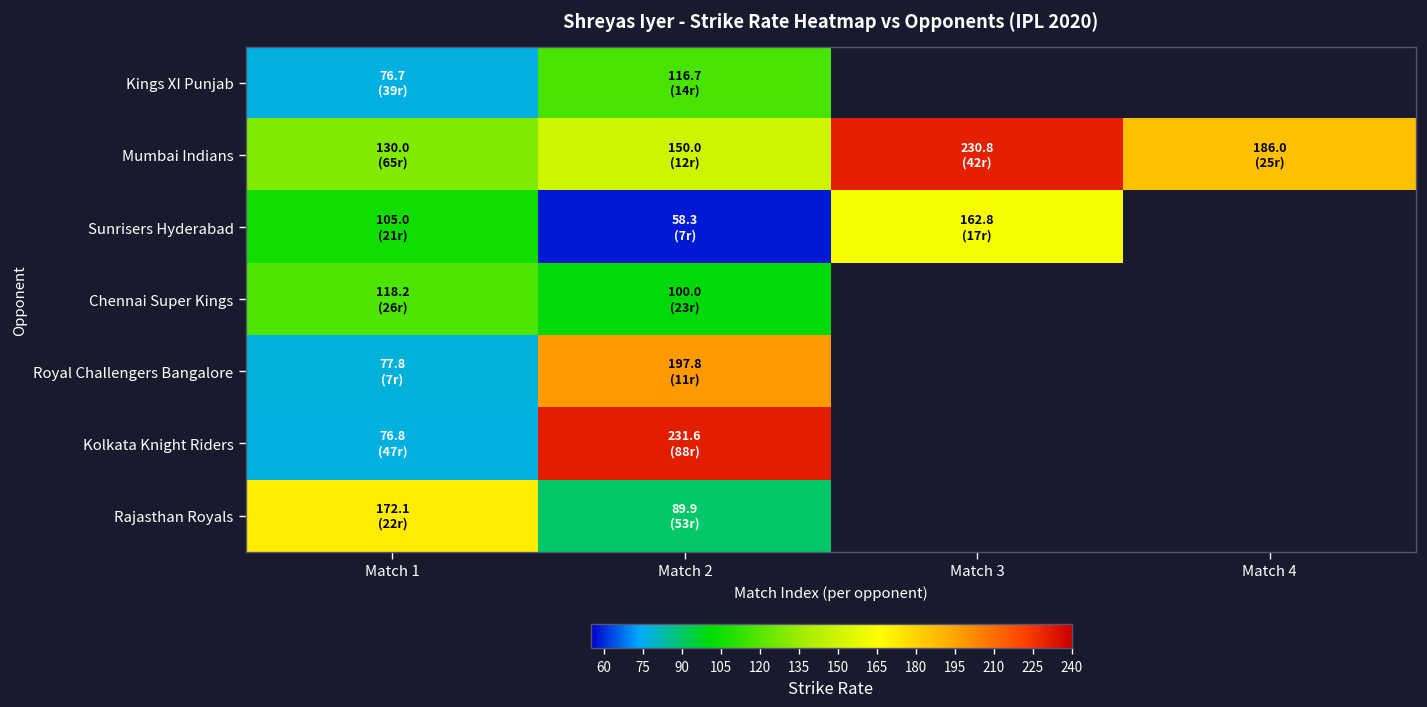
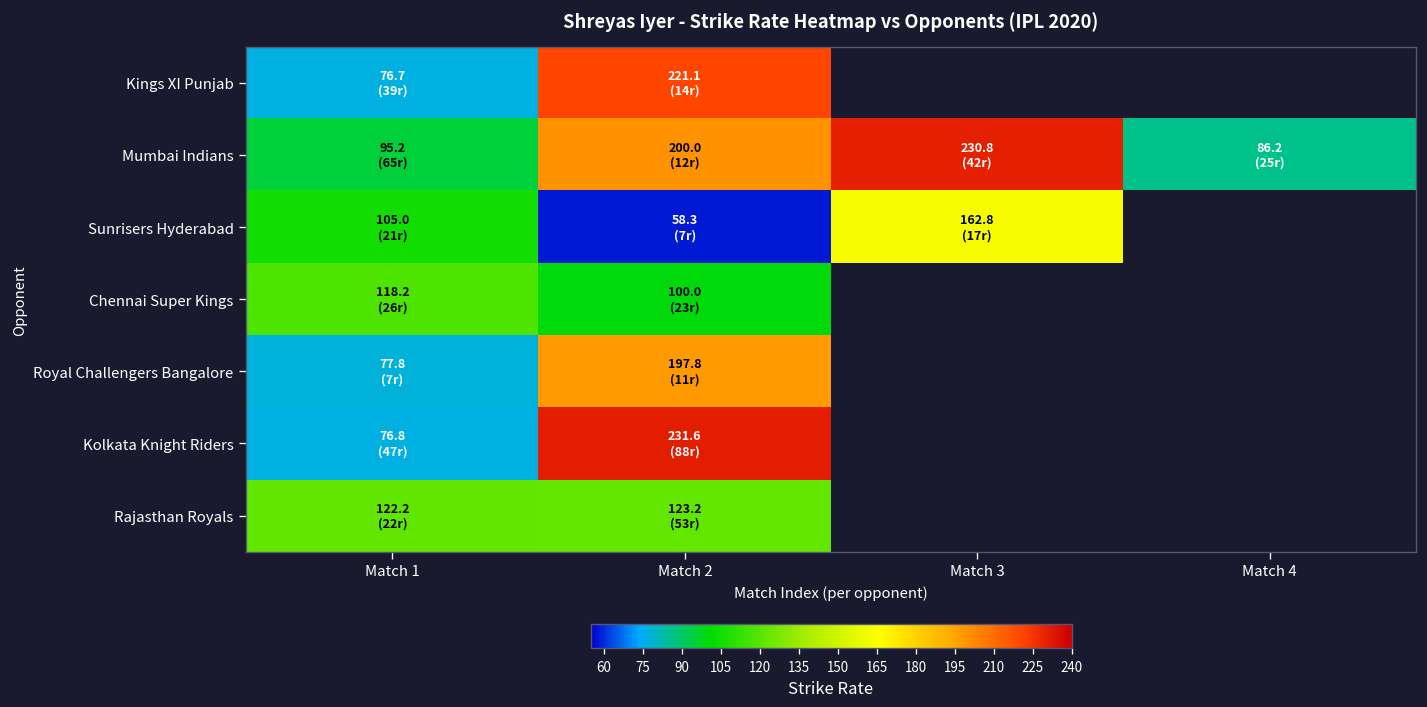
  {
    "Kings XI Punjab": {
-     "Match 2": 116.7
+     "Match 2": 221.1
    },
    "Mumbai Indians": {
-     "Match 1": 130.0,
-     "Match 2": 150.0,
-     "Match 4": 186.0
+     "Match 1": 95.2,
+     "Match 2": 200.0,
+     "Match 4": 86.2
    },
    "Rajasthan Royals": {
-     "Match 1": 172.1,
-     "Match 2": 89.9
+     "Match 1": 122.2,
+     "Match 2": 123.2
    }
  }
